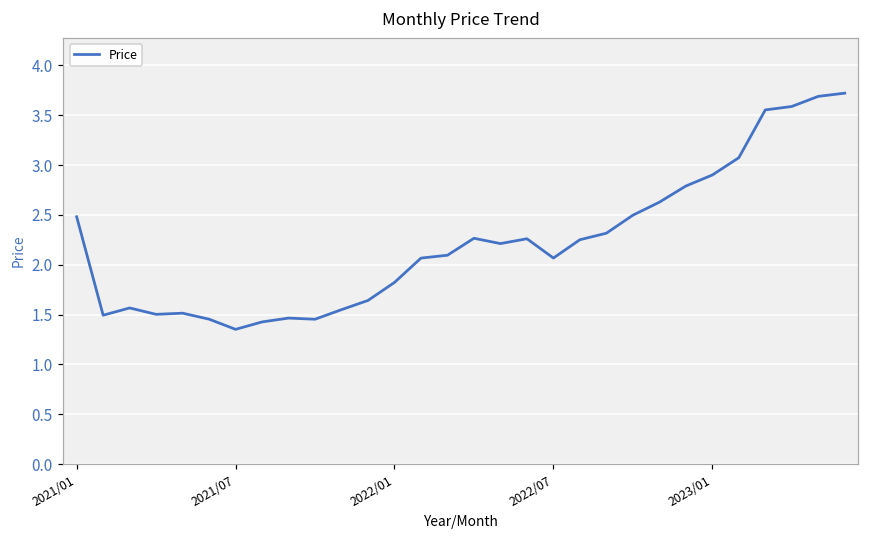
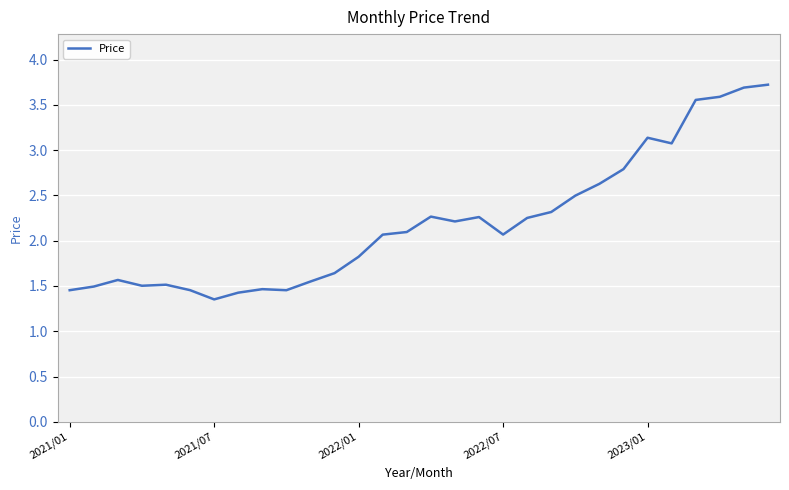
  {
-   "2021/01": 2.5,
+   "2021/01": 1.5,
    "2021/07": 1.4,
    "2022/01": 1.8,
    "2022/07": 2.1,
-   "2023/01": 2.9
+   "2023/01": 3.1
  }
